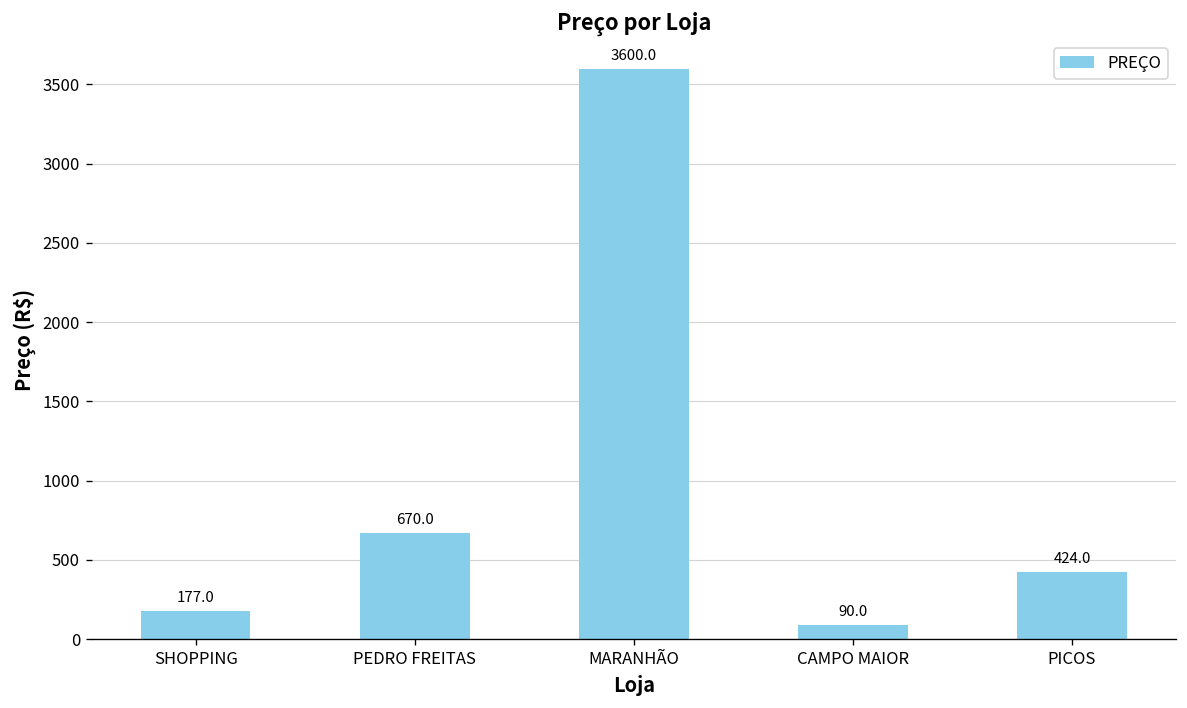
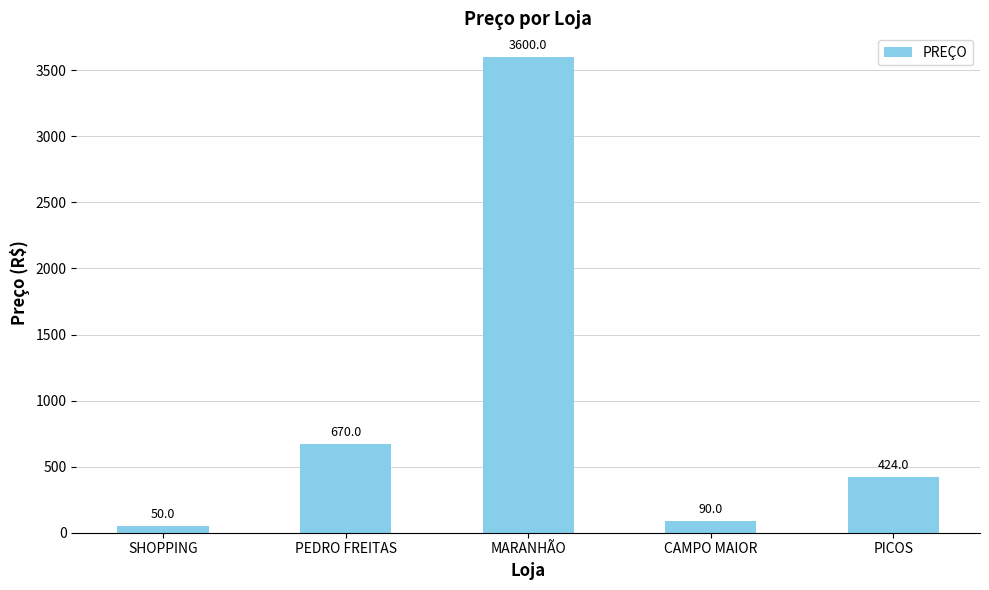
  {
-   "SHOPPING": 177.0,
+   "SHOPPING": 50.0,
    "PEDRO FREITAS": 670.0,
    "MARANHÃO": 3600.0,
    "CAMPO MAIOR": 90.0,
    "PICOS": 424.0
  }
